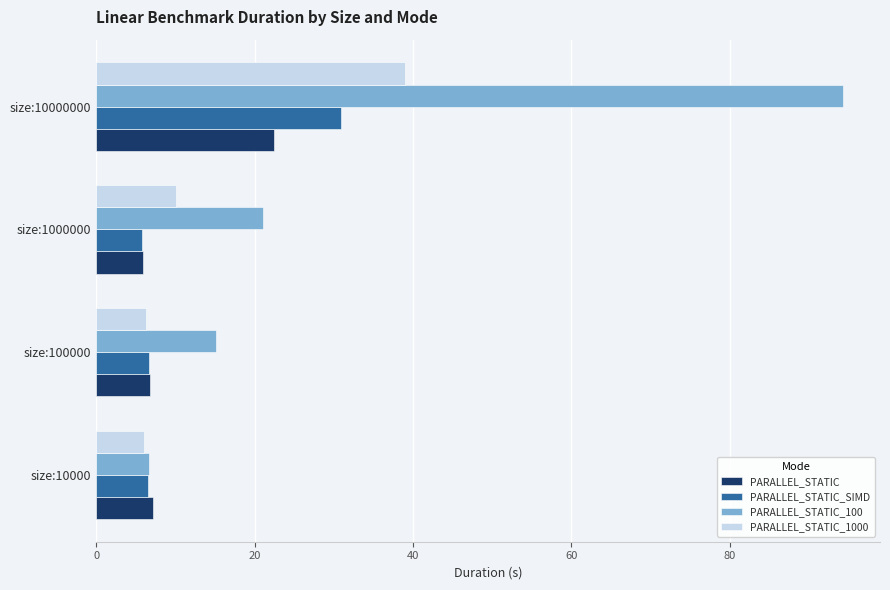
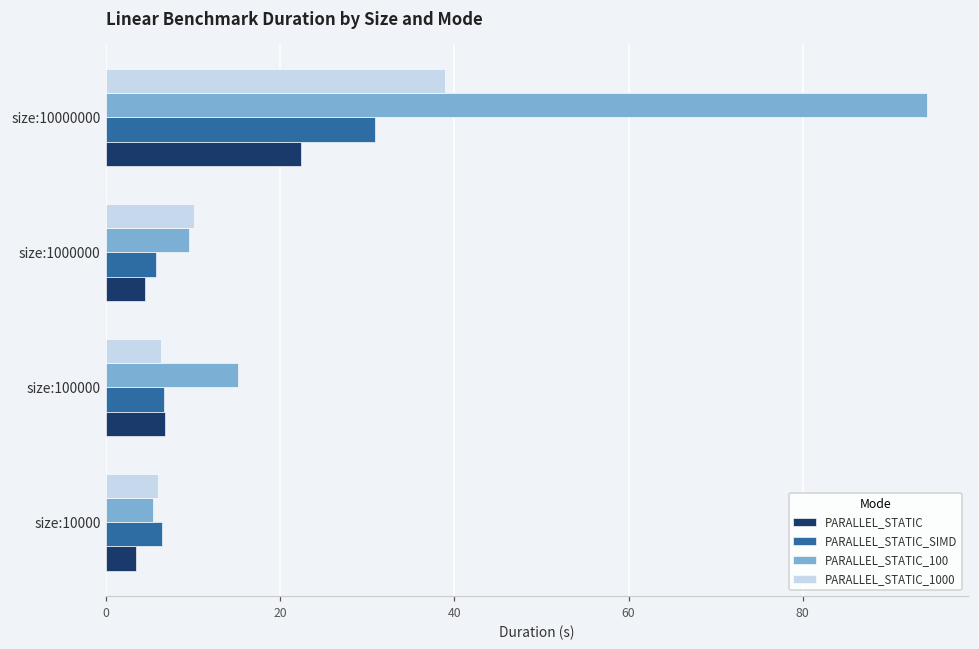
  {
    "PARALLEL_STATIC": {
      "size:10000000": 22,
-     "size:1000000": 6,
+     "size:1000000": 4,
      "size:100000": 7,
-     "size:10000": 7
+     "size:10000": 3
    },
    "PARALLEL_STATIC_SIMD": {
      "size:10000000": 31,
      "size:1000000": 6,
      "size:100000": 7,
      "size:10000": 6
    },
    "PARALLEL_STATIC_100": {
      "size:10000000": 94,
-     "size:1000000": 21,
+     "size:1000000": 10,
      "size:100000": 15,
-     "size:10000": 7
+     "size:10000": 5
    },
    "PARALLEL_STATIC_1000": {
      "size:10000000": 39,
      "size:1000000": 10,
      "size:100000": 6,
      "size:10000": 6
    }
  }
